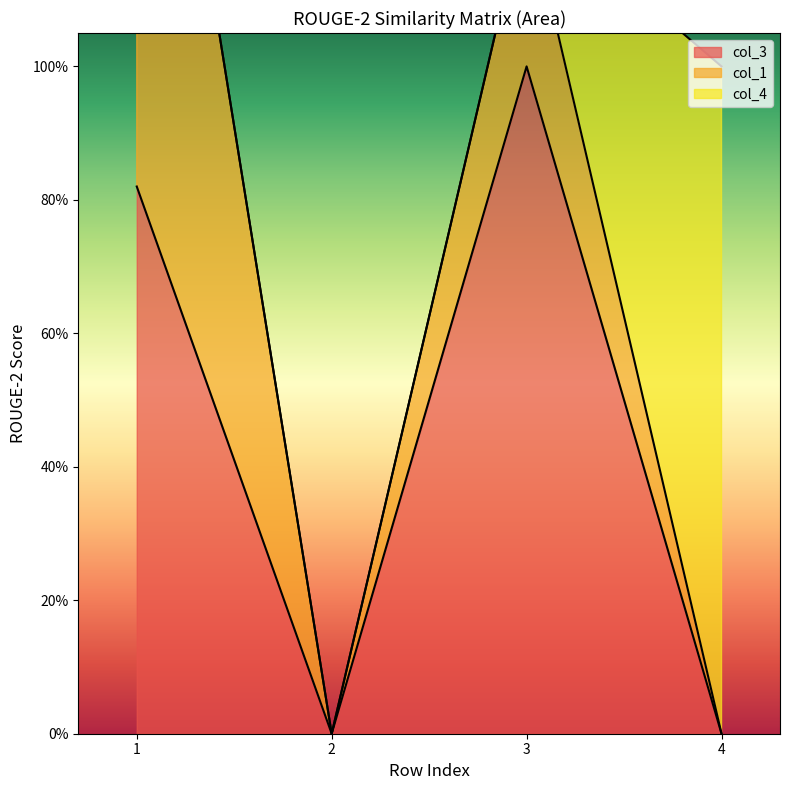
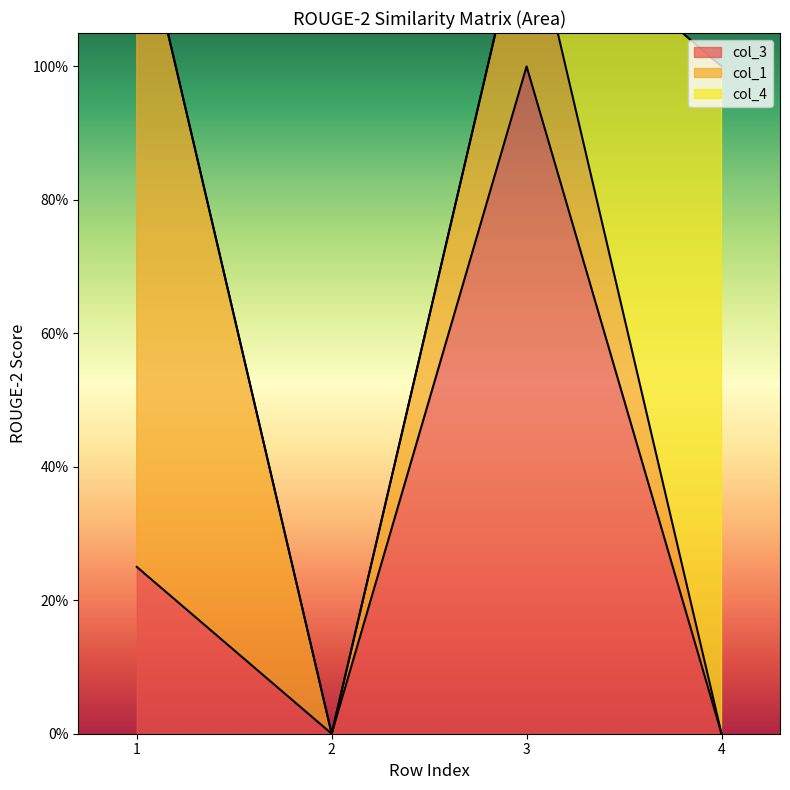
  {
    "col_3": {
-     "1": "82%",
+     "1": "25%",
      "3": "100%"
    }
  }
